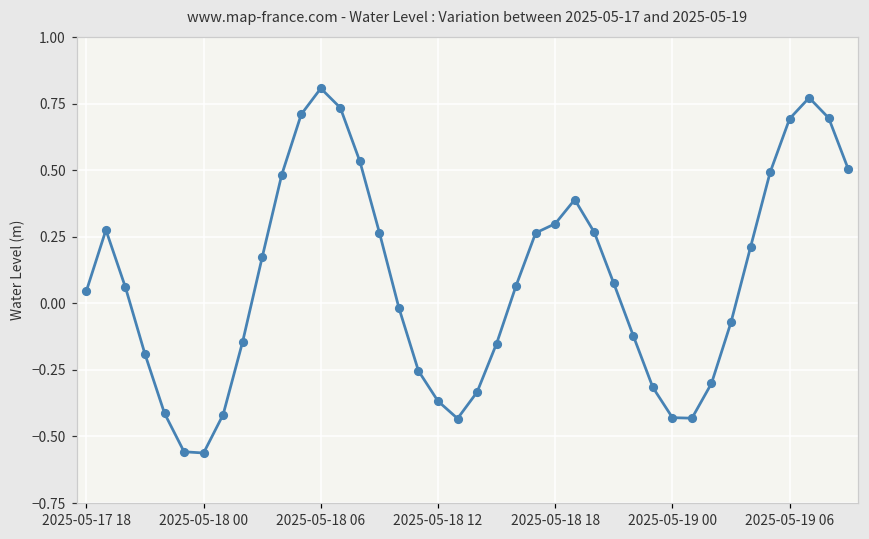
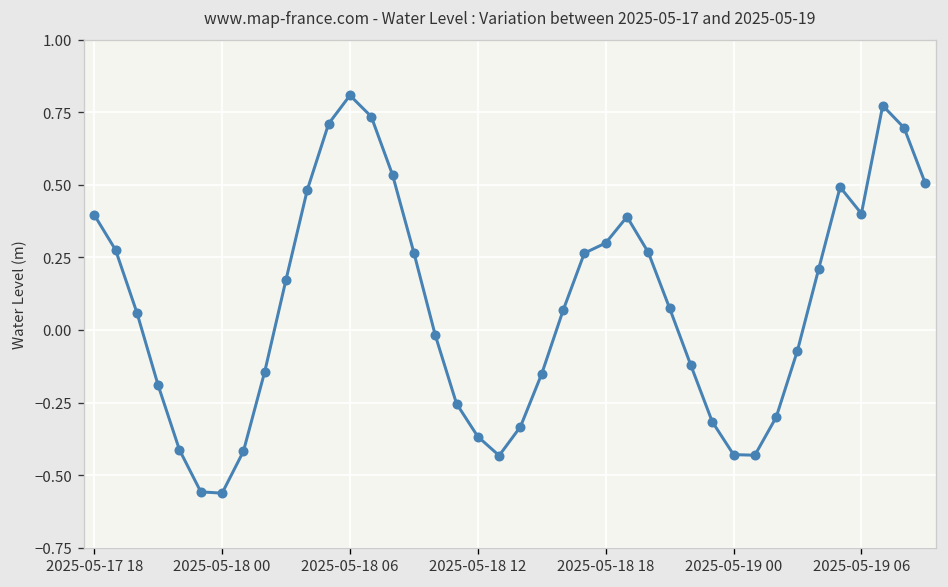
  {
-   "2025-05-17 18": 0.05,
+   "2025-05-17 18": 0.40,
    "2025-05-18 00": -0.56,
    "2025-05-18 06": 0.81,
    "2025-05-18 12": -0.37,
    "2025-05-18 18": 0.30,
    "2025-05-19 00": -0.43,
-   "2025-05-19 06": 0.69
+   "2025-05-19 06": 0.40
  }
